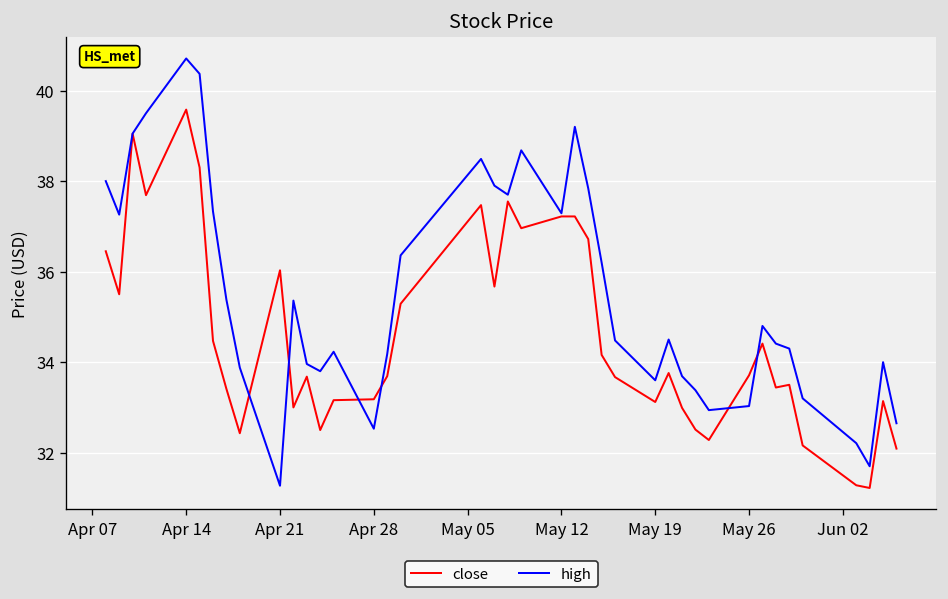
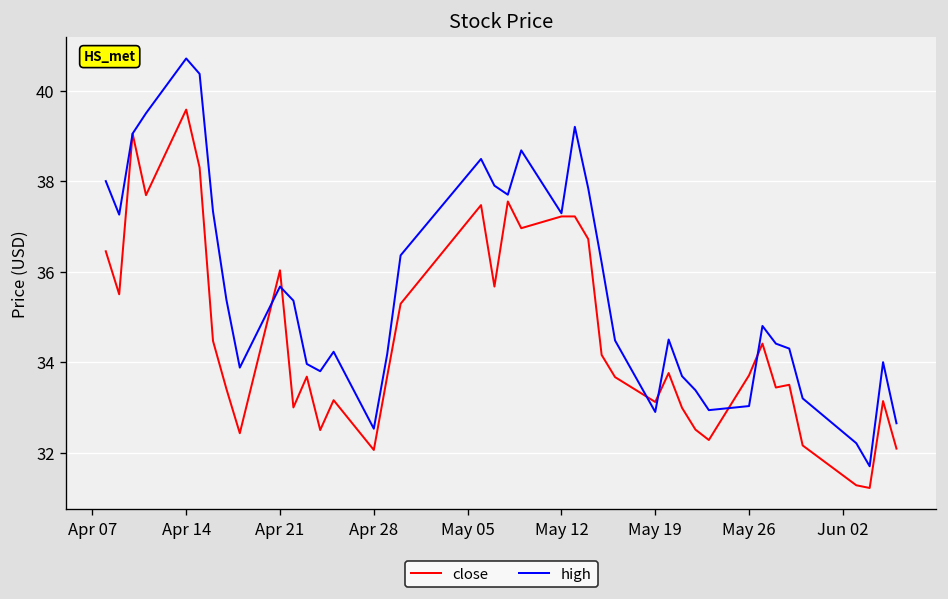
  {
    "close": {
      "Apr 14": 39.6,
      "Apr 21": 36.0,
-     "Apr 28": 33.2,
+     "Apr 28": 32.1,
      "May 12": 37.2,
      "May 19": 33.1,
      "May 26": 33.7
    },
    "high": {
      "Apr 14": 40.7,
-     "Apr 21": 31.3,
+     "Apr 21": 35.7,
      "Apr 28": 32.5,
      "May 12": 37.3,
-     "May 19": 33.6,
+     "May 19": 32.9,
      "May 26": 33.0
    }
  }
